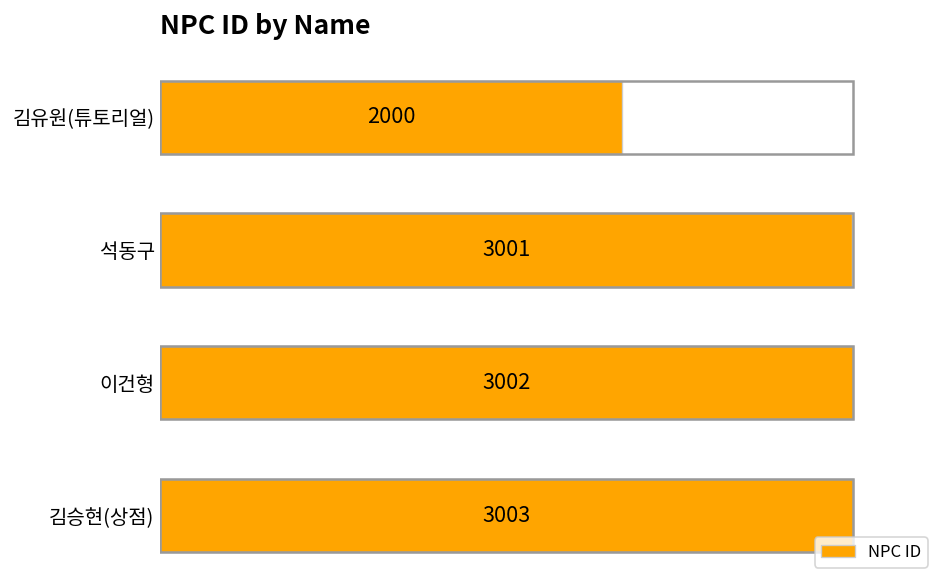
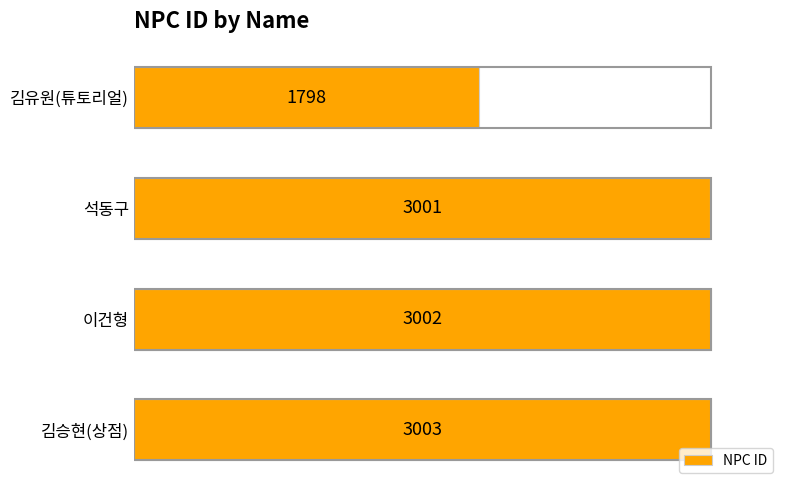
  {
-   "김유원(튜토리얼)": 2000,
+   "김유원(튜토리얼)": 1798,
    "석동구": 3001,
    "이건형": 3002,
    "김승현(상점)": 3003
  }
